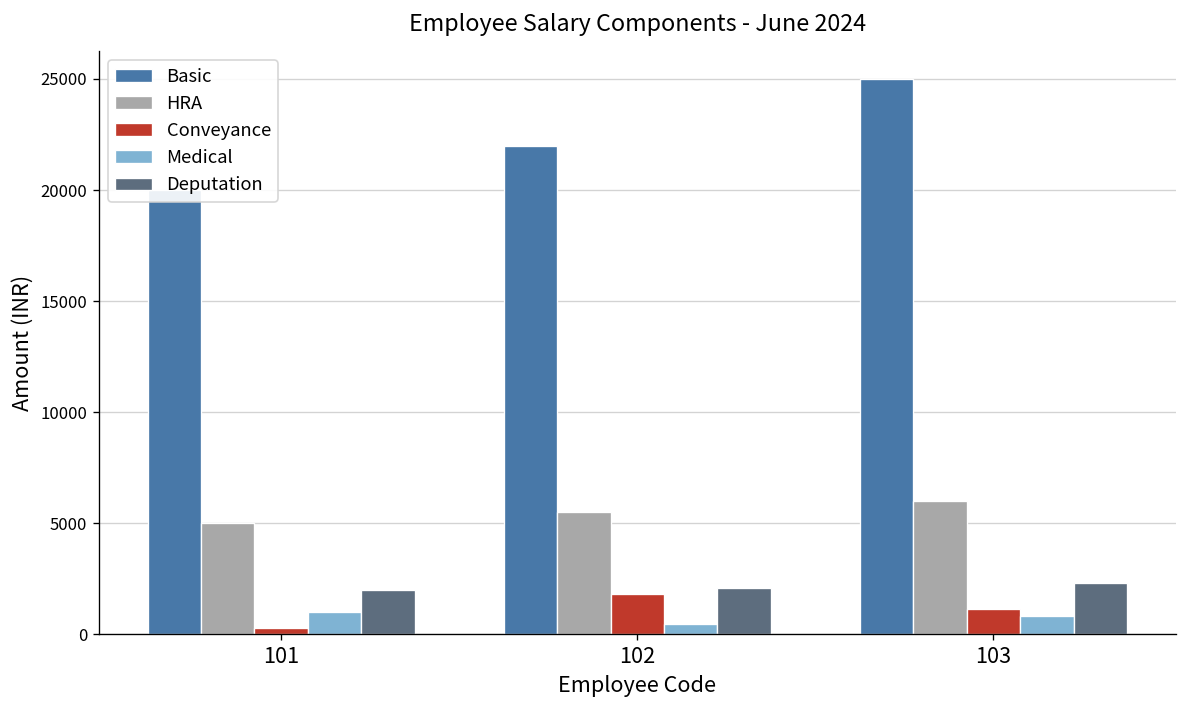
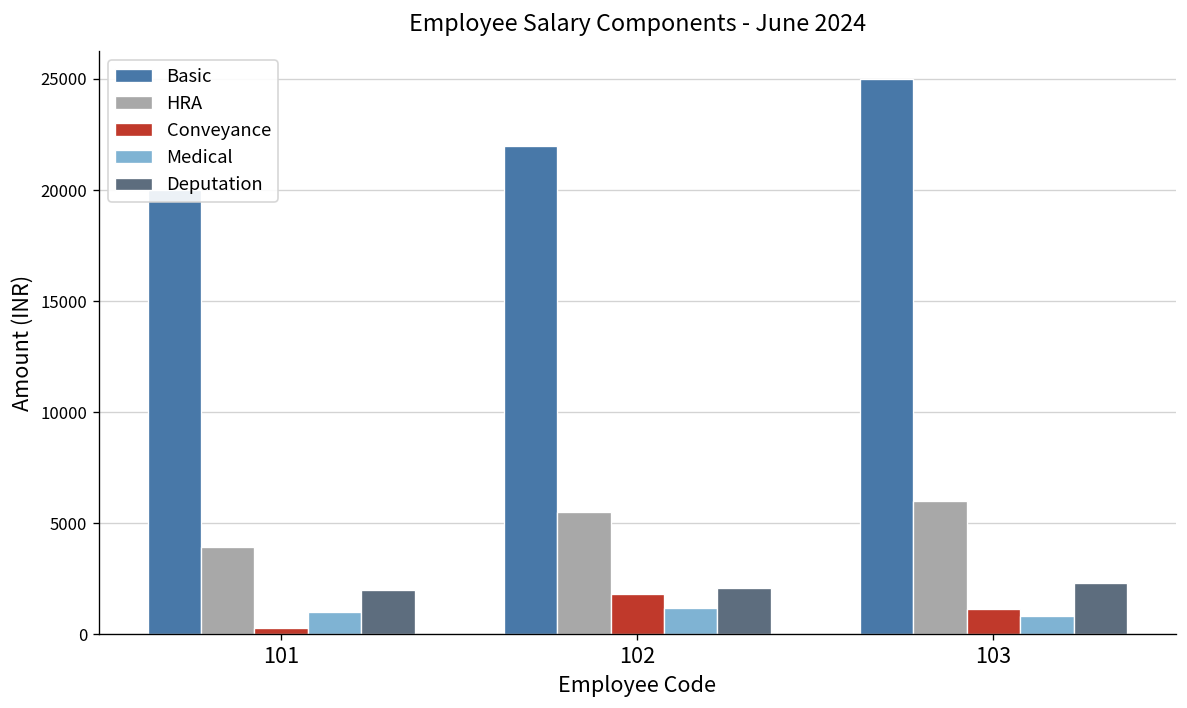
  {
    "HRA": {
-     "101": 5000,
+     "101": 3900,
      "102": 5500,
      "103": 6000
    },
    "Conveyance": {
      "101": 300,
      "102": 1800,
      "103": 1100
    },
    "Medical": {
      "101": 1000,
-     "102": 500,
+     "102": 1200,
      "103": 800
    }
  }
